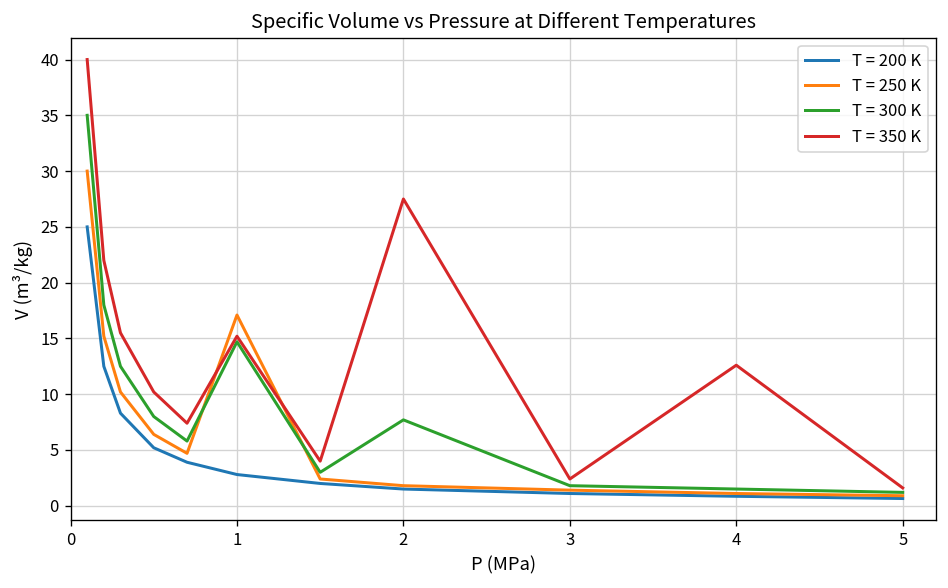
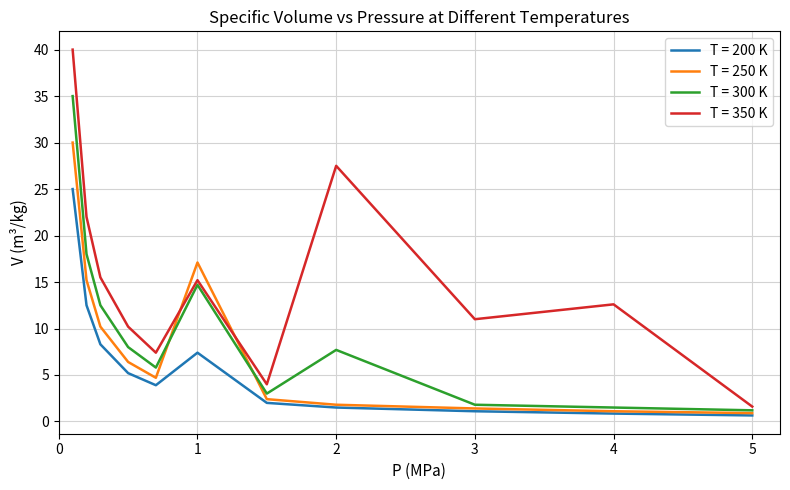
  {
    "T = 200 K": {
-     "1": 3,
+     "1": 7,
      "2": 2,
      "3": 1
    },
    "T = 250 K": {
      "1": 17,
      "2": 2,
      "3": 1
    },
    "T = 300 K": {
      "1": 15,
      "2": 8,
      "3": 2,
      "4": 2,
      "5": 1
    },
    "T = 350 K": {
      "1": 15,
      "2": 28,
-     "3": 2,
+     "3": 11,
      "4": 13,
      "5": 2
    }
  }
